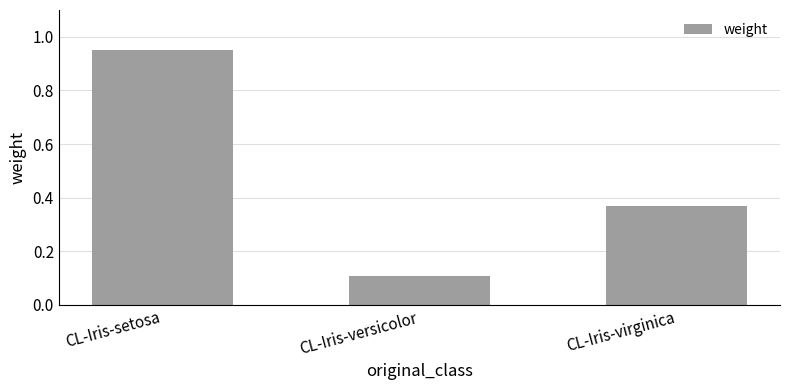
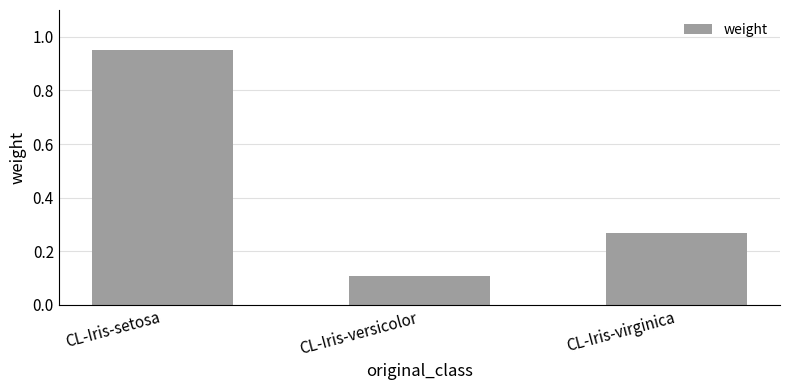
  {
    "CL-Iris-setosa": 0.95,
    "CL-Iris-versicolor": 0.11,
-   "CL-Iris-virginica": 0.37
+   "CL-Iris-virginica": 0.27
  }
